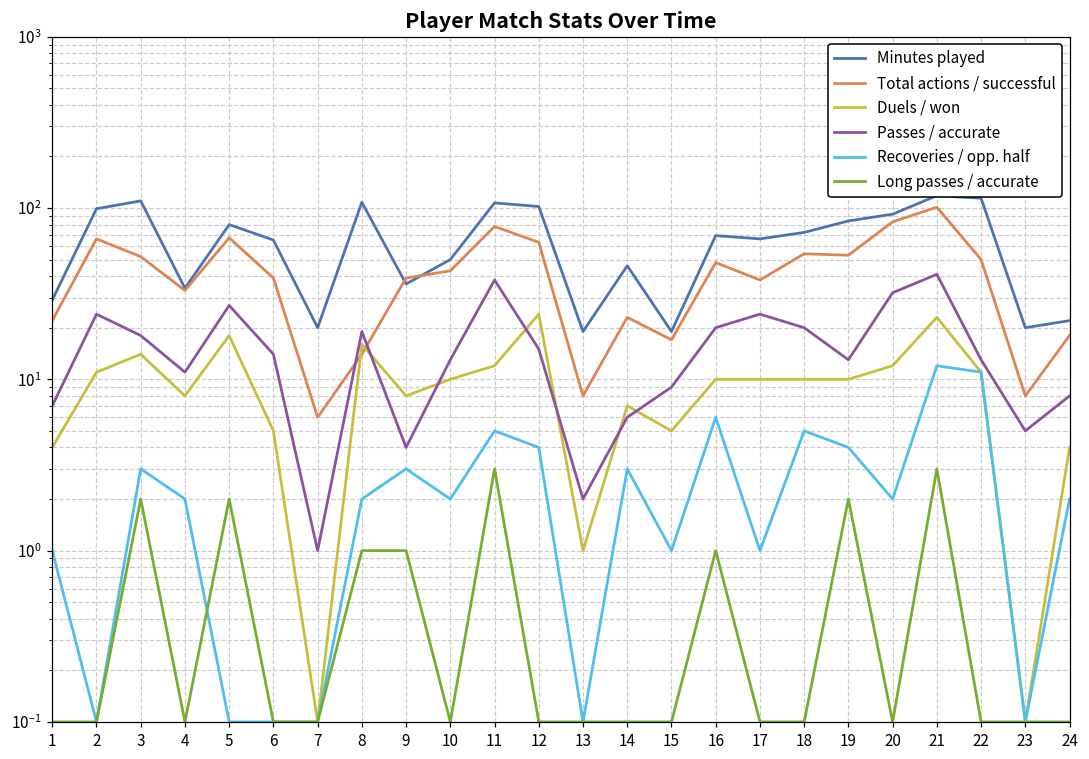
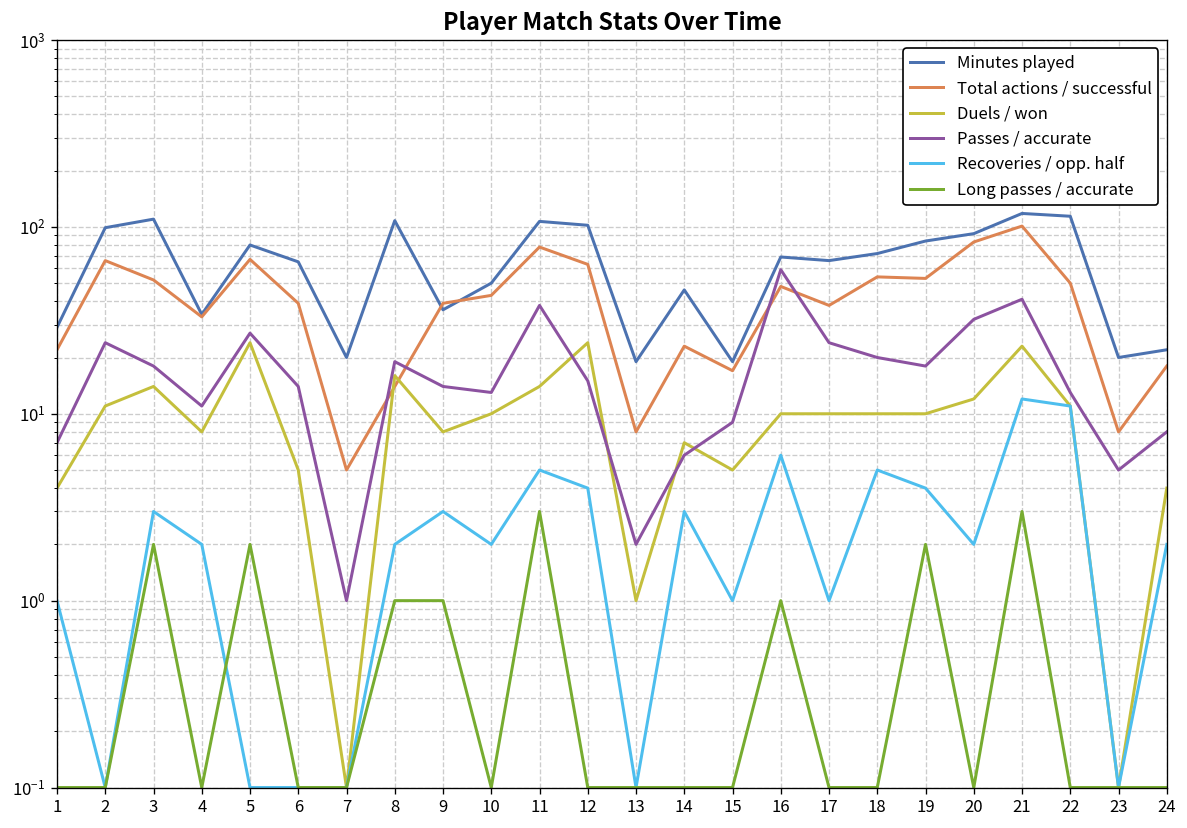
  {
    "Minutes played": {
      "1": 29,
      "2": 100,
      "3": 110,
      "5": 80,
      "6": 65,
      "7": 20,
      "8": 110,
      "9": 36,
      "10": 50,
      "11": 110,
      "12": 100,
      "13": 19,
      "14": 46,
      "15": 19,
      "16": 70,
      "17": 66,
      "18": 70,
      "19": 80,
      "20": 90,
      "21": 120,
      "22": 110,
      "23": 20,
      "24": 22
    },
    "Total actions / successful": {
      "1": 22,
      "2": 66,
      "3": 52,
      "5": 67,
      "6": 39,
-     "7": 6,
+     "7": 5,
      "8": 14,
      "9": 39,
      "10": 43,
      "11": 80,
      "12": 63,
      "13": 8,
      "14": 23,
      "15": 17,
      "16": 48,
      "17": 38,
      "18": 54,
      "19": 53,
      "20": 80,
      "21": 100,
      "22": 50,
      "23": 8,
      "24": 18
    },
    "Duels / won": {
      "1": 4,
      "2": 11,
      "3": 14,
      "4": 8,
-     "5": 18,
+     "5": 24,
      "6": 5,
      "8": 16,
      "9": 8,
      "10": 10,
-     "11": 12,
+     "11": 14,
      "12": 24,
      "13": 1,
      "14": 7,
      "15": 5,
      "16": 10,
      "17": 10,
      "18": 10,
      "19": 10,
      "20": 12,
      "21": 23,
      "24": 4
    },
    "Passes / accurate": {
      "1": 7,
      "2": 24,
      "3": 18,
      "4": 11,
      "5": 27,
      "6": 14,
      "7": 1,
      "8": 19,
-     "9": 4,
+     "9": 14,
      "10": 13,
      "11": 38,
      "12": 15,
      "13": 2,
      "14": 6,
      "15": 9,
-     "16": 20,
+     "16": 59,
      "17": 24,
      "18": 20,
-     "19": 13,
+     "19": 18,
      "20": 32,
      "21": 41,
      "22": 13,
      "23": 5,
      "24": 8
    },
    "Recoveries / opp. half": {
      "1": 1,
      "3": 3,
      "4": 2,
      "5": 0.10,
      "8": 2,
      "9": 3,
      "10": 2,
      "11": 5,
      "12": 4,
      "14": 3,
      "15": 1,
      "16": 6,
      "17": 1,
      "18": 5,
      "19": 4,
      "20": 2,
      "21": 12,
      "24": 2
    },
    "Long passes / accurate": {
      "1": 0.10,
      "3": 2,
      "4": 0.10,
      "5": 2,
      "8": 1,
      "9": 1,
      "10": 0.10,
      "11": 3,
      "12": 0.10,
      "14": 0.10,
      "15": 0.10,
      "16": 1,
      "17": 0.10,
      "18": 0.10,
      "19": 2,
      "20": 0.10,
      "21": 3,
      "22": 0.10,
      "24": 0.10
    }
  }
